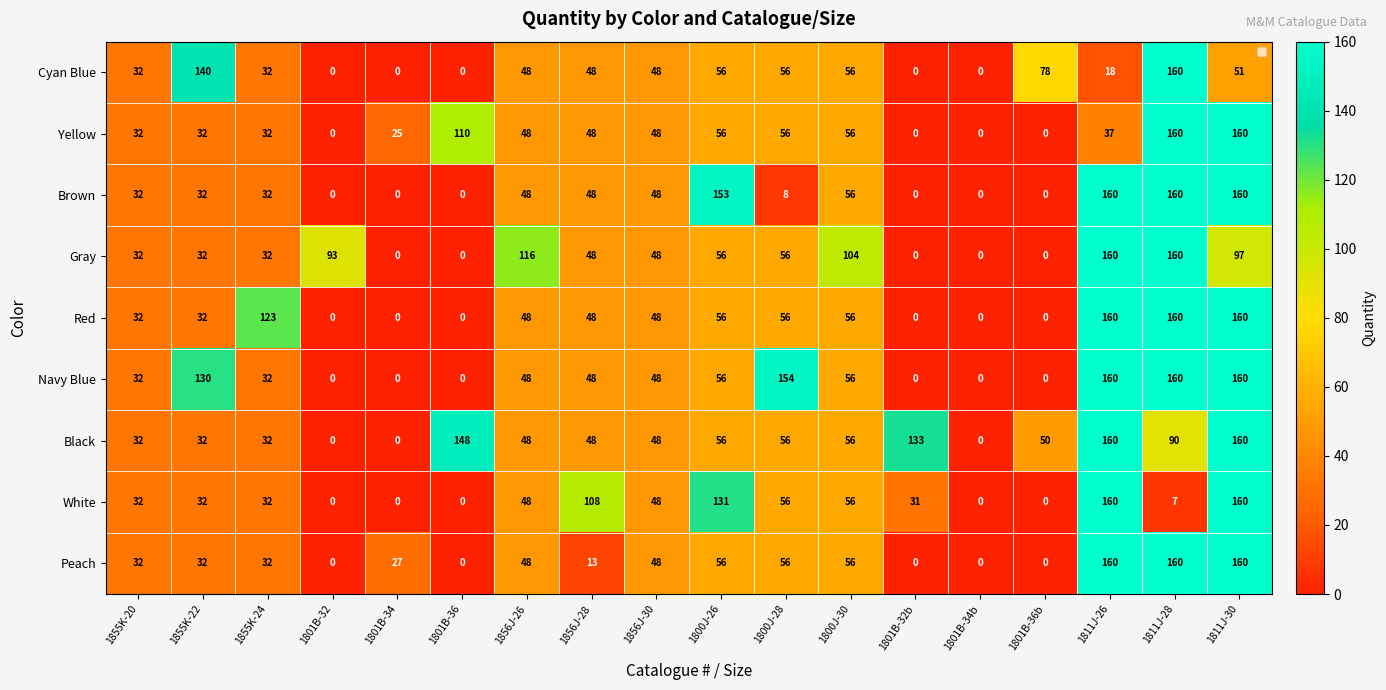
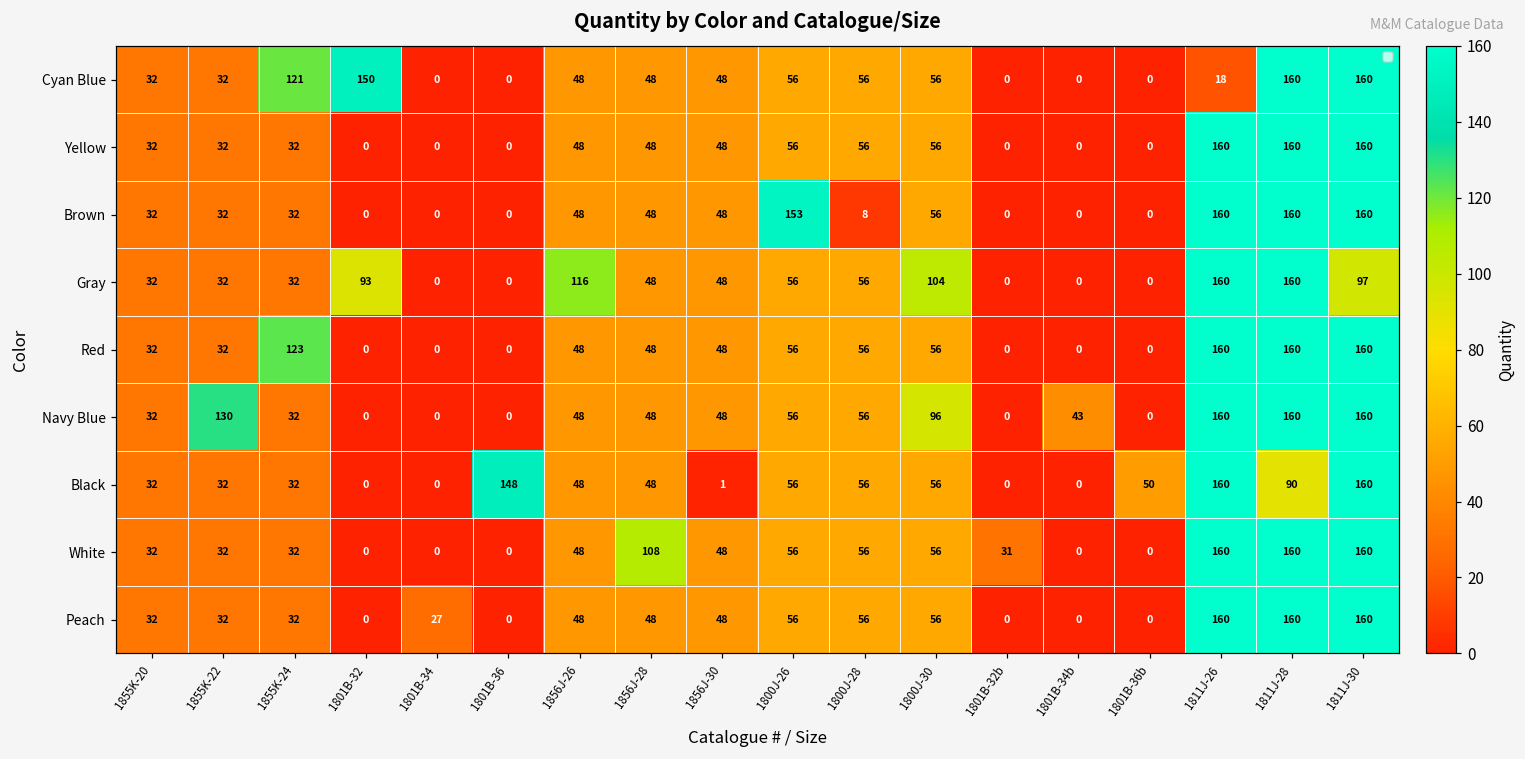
  {
    "Cyan Blue": {
      "1855K-20": 32,
-     "1855K-22": 140,
-     "1855K-24": 32,
-     "1801B-32": 0,
+     "1855K-22": 32,
+     "1855K-24": 121,
+     "1801B-32": 150,
      "1801B-34": 0,
      "1801B-36": 0,
      "1856J-26": 48,
      "1856J-28": 48,
      "1856J-30": 48,
      "1800J-26": 56,
      "1800J-28": 56,
      "1800J-30": 56,
      "1801B-32b": 0,
      "1801B-34b": 0,
-     "1801B-36b": 78,
+     "1801B-36b": 0,
      "1811J-26": 18,
      "1811J-28": 160,
-     "1811J-30": 51
+     "1811J-30": 160
    },
    "Yellow": {
      "1855K-20": 32,
      "1855K-22": 32,
      "1855K-24": 32,
      "1801B-32": 0,
-     "1801B-34": 25,
-     "1801B-36": 110,
+     "1801B-34": 0,
+     "1801B-36": 0,
      "1856J-26": 48,
      "1856J-28": 48,
      "1856J-30": 48,
      "1800J-26": 56,
      "1800J-28": 56,
      "1800J-30": 56,
      "1801B-32b": 0,
      "1801B-34b": 0,
      "1801B-36b": 0,
-     "1811J-26": 37,
+     "1811J-26": 160,
      "1811J-28": 160,
      "1811J-30": 160
    },
    "Brown": {
      "1855K-20": 32,
      "1855K-22": 32,
      "1855K-24": 32,
      "1801B-32": 0,
      "1801B-34": 0,
      "1801B-36": 0,
      "1856J-26": 48,
      "1856J-28": 48,
      "1856J-30": 48,
      "1800J-26": 153,
      "1800J-28": 8,
      "1800J-30": 56,
      "1801B-32b": 0,
      "1801B-34b": 0,
      "1801B-36b": 0,
      "1811J-26": 160,
      "1811J-28": 160,
      "1811J-30": 160
    },
    "Gray": {
      "1855K-20": 32,
      "1855K-22": 32,
      "1855K-24": 32,
      "1801B-32": 93,
      "1801B-34": 0,
      "1801B-36": 0,
      "1856J-26": 116,
      "1856J-28": 48,
      "1856J-30": 48,
      "1800J-26": 56,
      "1800J-28": 56,
      "1800J-30": 104,
      "1801B-32b": 0,
      "1801B-34b": 0,
      "1801B-36b": 0,
      "1811J-26": 160,
      "1811J-28": 160,
      "1811J-30": 97
    },
    "Red": {
      "1855K-20": 32,
      "1855K-22": 32,
      "1855K-24": 123,
      "1801B-32": 0,
      "1801B-34": 0,
      "1801B-36": 0,
      "1856J-26": 48,
      "1856J-28": 48,
      "1856J-30": 48,
      "1800J-26": 56,
      "1800J-28": 56,
      "1800J-30": 56,
      "1801B-32b": 0,
      "1801B-34b": 0,
      "1801B-36b": 0,
      "1811J-26": 160,
      "1811J-28": 160,
      "1811J-30": 160
    },
    "Navy Blue": {
      "1855K-20": 32,
      "1855K-22": 130,
      "1855K-24": 32,
      "1801B-32": 0,
      "1801B-34": 0,
      "1801B-36": 0,
      "1856J-26": 48,
      "1856J-28": 48,
      "1856J-30": 48,
      "1800J-26": 56,
-     "1800J-28": 154,
-     "1800J-30": 56,
+     "1800J-28": 56,
+     "1800J-30": 96,
      "1801B-32b": 0,
-     "1801B-34b": 0,
+     "1801B-34b": 43,
      "1801B-36b": 0,
      "1811J-26": 160,
      "1811J-28": 160,
      "1811J-30": 160
    },
    "Black": {
      "1855K-20": 32,
      "1855K-22": 32,
      "1855K-24": 32,
      "1801B-32": 0,
      "1801B-34": 0,
      "1801B-36": 148,
      "1856J-26": 48,
      "1856J-28": 48,
-     "1856J-30": 48,
+     "1856J-30": 1,
      "1800J-26": 56,
      "1800J-28": 56,
      "1800J-30": 56,
-     "1801B-32b": 133,
+     "1801B-32b": 0,
      "1801B-34b": 0,
      "1801B-36b": 50,
      "1811J-26": 160,
      "1811J-28": 90,
      "1811J-30": 160
    },
    "White": {
      "1855K-20": 32,
      "1855K-22": 32,
      "1855K-24": 32,
      "1801B-32": 0,
      "1801B-34": 0,
      "1801B-36": 0,
      "1856J-26": 48,
      "1856J-28": 108,
      "1856J-30": 48,
-     "1800J-26": 131,
+     "1800J-26": 56,
      "1800J-28": 56,
      "1800J-30": 56,
      "1801B-32b": 31,
      "1801B-34b": 0,
      "1801B-36b": 0,
      "1811J-26": 160,
-     "1811J-28": 7,
+     "1811J-28": 160,
      "1811J-30": 160
    },
    "Peach": {
      "1855K-20": 32,
      "1855K-22": 32,
      "1855K-24": 32,
      "1801B-32": 0,
      "1801B-34": 27,
      "1801B-36": 0,
      "1856J-26": 48,
-     "1856J-28": 13,
+     "1856J-28": 48,
      "1856J-30": 48,
      "1800J-26": 56,
      "1800J-28": 56,
      "1800J-30": 56,
      "1801B-32b": 0,
      "1801B-34b": 0,
      "1801B-36b": 0,
      "1811J-26": 160,
      "1811J-28": 160,
      "1811J-30": 160
    }
  }
